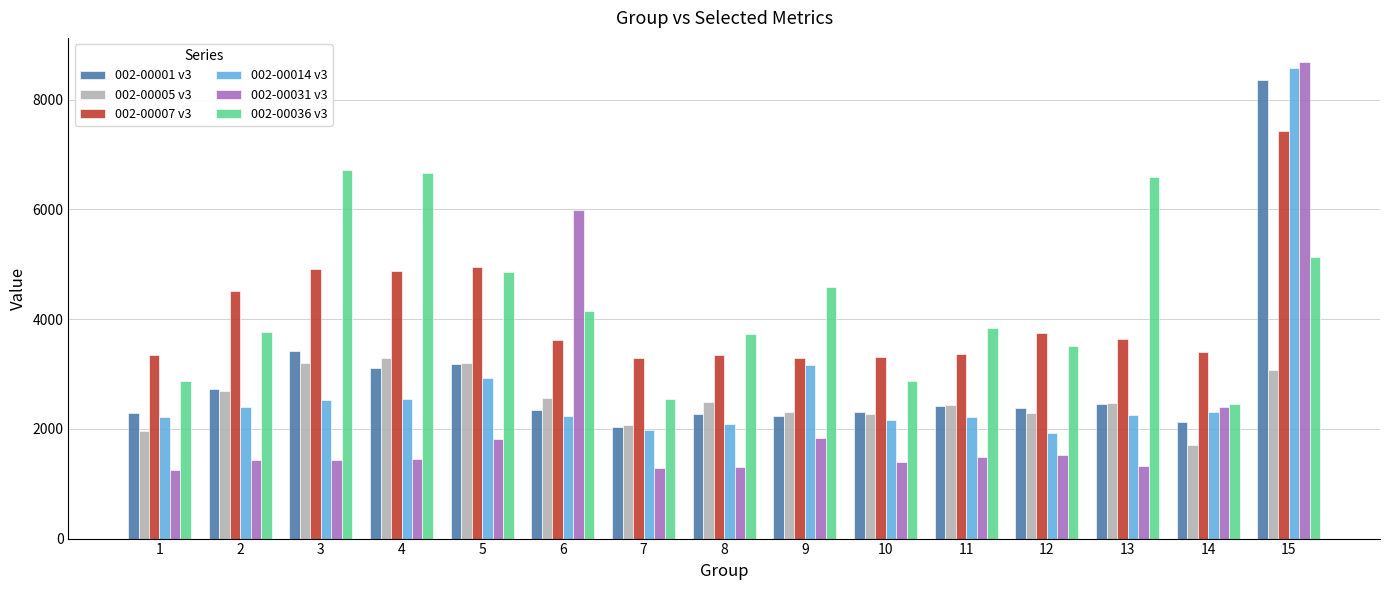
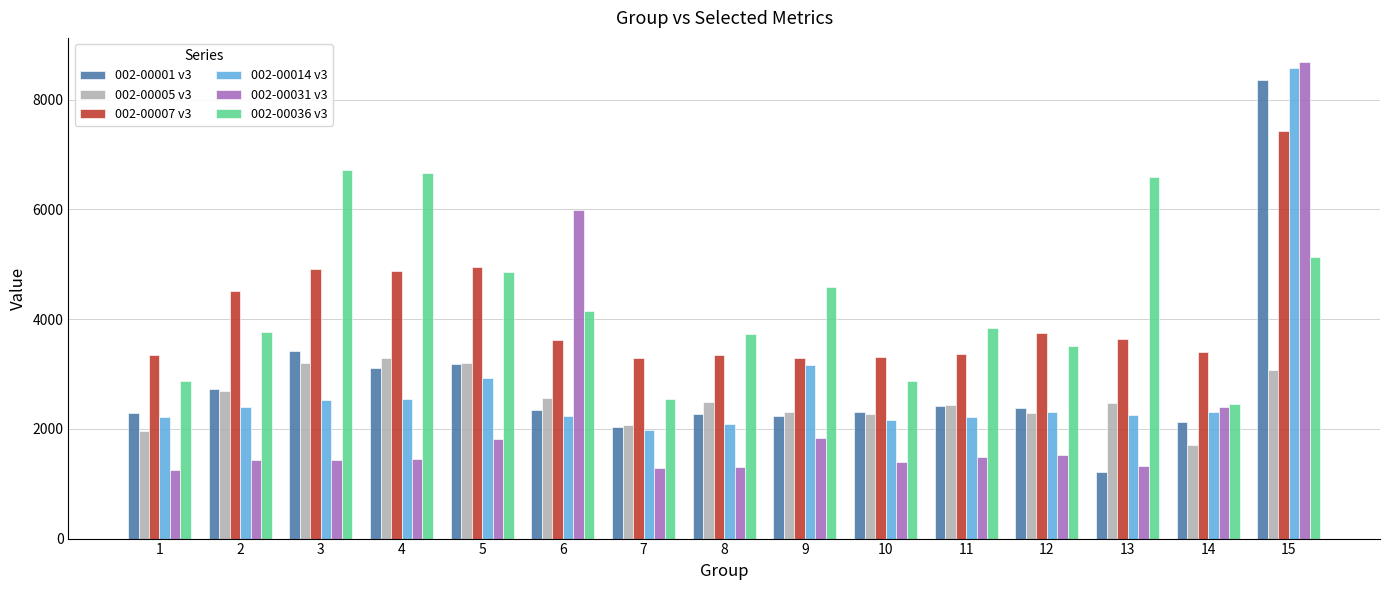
  {
    "002-00001 v3": {
      "1": 2300,
      "2": 2700,
      "3": 3400,
      "4": 3100,
      "5": 3200,
      "6": 2300,
      "7": 2000,
      "8": 2300,
      "9": 2200,
      "10": 2300,
      "11": 2400,
      "12": 2400,
-     "13": 2500,
+     "13": 1200,
      "14": 2100,
      "15": 8400
    },
    "002-00005 v3": {
      "1": 2000,
      "2": 2700,
      "3": 3200,
      "4": 3300,
      "5": 3200,
      "6": 2600,
      "7": 2100,
      "8": 2500,
      "9": 2300,
      "10": 2300,
      "11": 2400,
      "12": 2300,
      "13": 2500,
      "14": 1700,
      "15": 3100
    },
    "002-00007 v3": {
      "1": 3400,
      "2": 4500,
      "3": 4900,
      "4": 4900,
      "5": 4900,
      "6": 3600,
      "7": 3300,
      "8": 3400,
      "9": 3300,
      "10": 3300,
      "11": 3400,
      "12": 3700,
      "13": 3600,
      "14": 3400,
      "15": 7400
    },
    "002-00014 v3": {
      "1": 2200,
      "2": 2400,
      "3": 2500,
      "4": 2500,
      "5": 2900,
      "6": 2200,
      "7": 2000,
      "8": 2100,
      "9": 3200,
      "10": 2200,
      "11": 2200,
-     "12": 1900,
+     "12": 2300,
      "13": 2200,
      "14": 2300,
      "15": 8600
    },
    "002-00031 v3": {
      "1": 1300,
      "2": 1400,
      "3": 1400,
      "4": 1500,
      "5": 1800,
      "6": 6000,
      "7": 1300,
      "8": 1300,
      "9": 1800,
      "10": 1400,
      "11": 1500,
      "12": 1500,
      "13": 1300,
      "14": 2400,
      "15": 8700
    },
    "002-00036 v3": {
      "1": 2900,
      "2": 3800,
      "3": 6700,
      "4": 6700,
      "5": 4800,
      "6": 4100,
      "7": 2500,
      "8": 3700,
      "9": 4600,
      "10": 2900,
      "11": 3800,
      "12": 3500,
      "13": 6600,
      "14": 2500,
      "15": 5100
    }
  }
